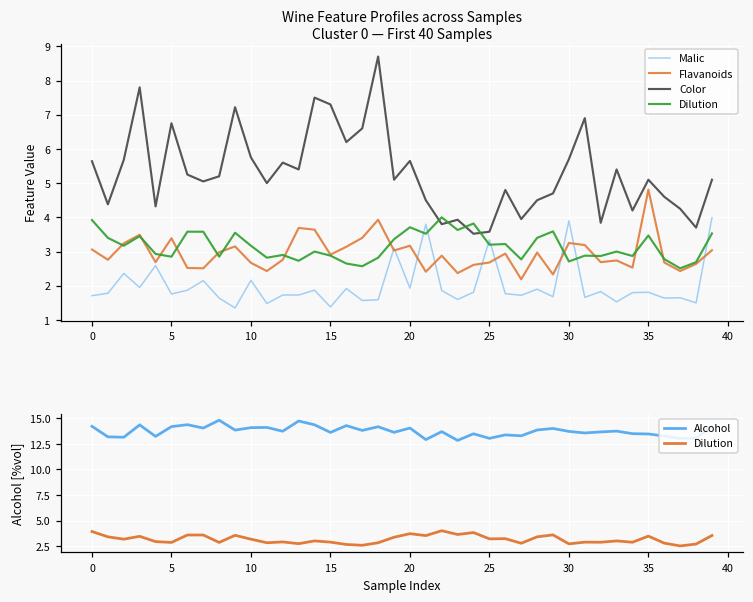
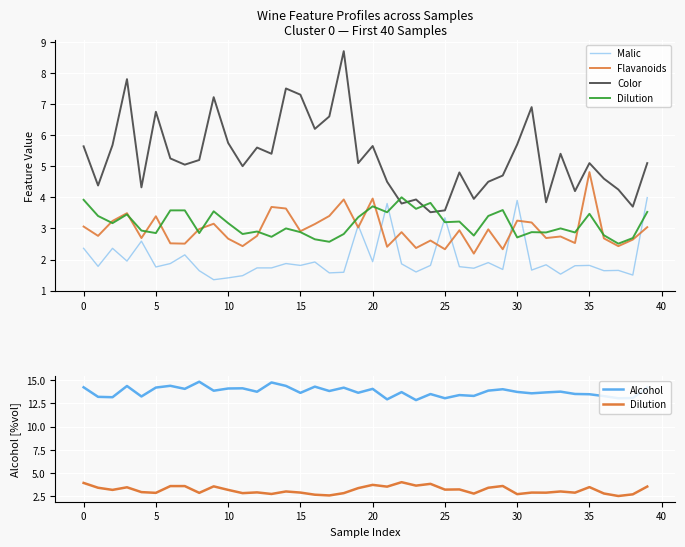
  {
    "Wine Feature Profiles across Samples Cluster 0 — First 40 Samples": {
      "Malic": {
-       "0": 1.7,
+       "0": 2.4,
        "5": 1.8,
-       "10": 2.2,
-       "15": 1.4,
+       "10": 1.4,
+       "15": 1.8,
        "20": 1.9,
        "25": 3.3,
        "30": 3.9,
        "35": 1.8
      },
      "Flavanoids": {
        "0": 3.1,
        "5": 3.4,
        "10": 2.7,
-       "20": 3.2,
-       "25": 2.7,
+       "20": 4.0,
+       "25": 2.3,
        "30": 3.3,
        "35": 4.8
      },
      "Color": {
        "0": 5.6,
        "5": 6.8,
        "10": 5.8,
        "15": 7.3,
        "20": 5.7,
        "25": 3.6,
        "30": 5.7,
        "35": 5.1
      }
    }
  }
